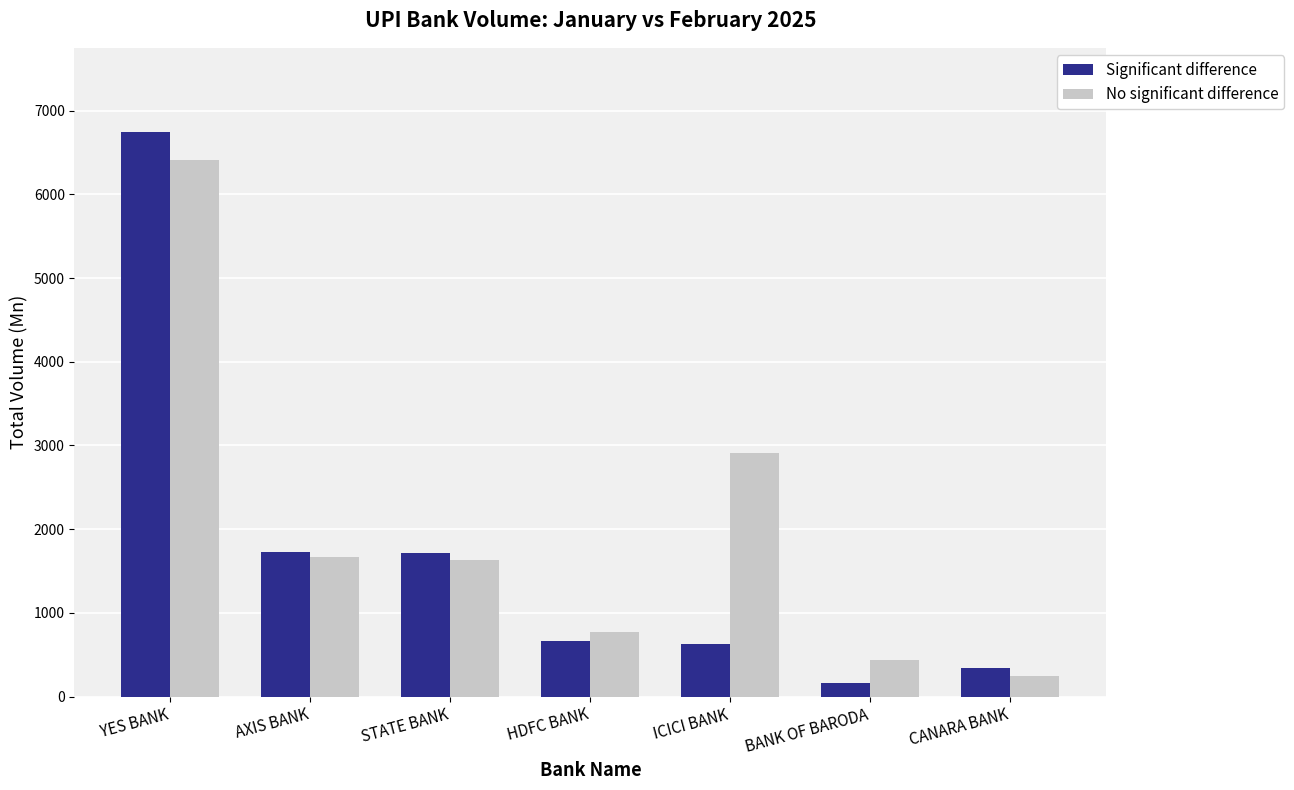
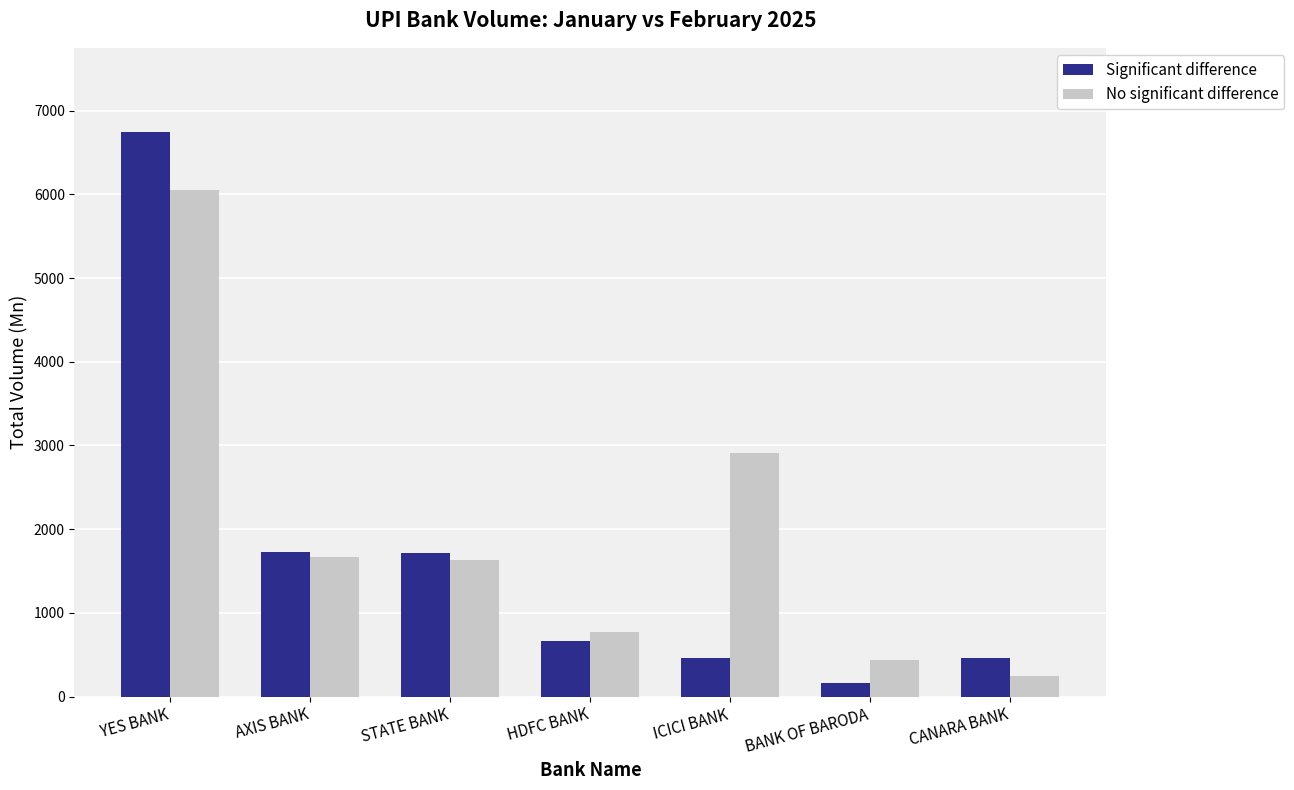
  {
    "Significant difference": {
      "YES BANK": 6700,
      "AXIS BANK": 1700,
      "STATE BANK": 1700,
      "HDFC BANK": 700,
-     "ICICI BANK": 600,
+     "ICICI BANK": 500,
      "BANK OF BARODA": 200,
-     "CANARA BANK": 300
+     "CANARA BANK": 500
    },
    "No significant difference": {
-     "YES BANK": 6400,
+     "YES BANK": 6000,
      "AXIS BANK": 1700,
      "STATE BANK": 1600,
      "HDFC BANK": 800,
      "ICICI BANK": 2900,
      "BANK OF BARODA": 400,
      "CANARA BANK": 200
    }
  }
